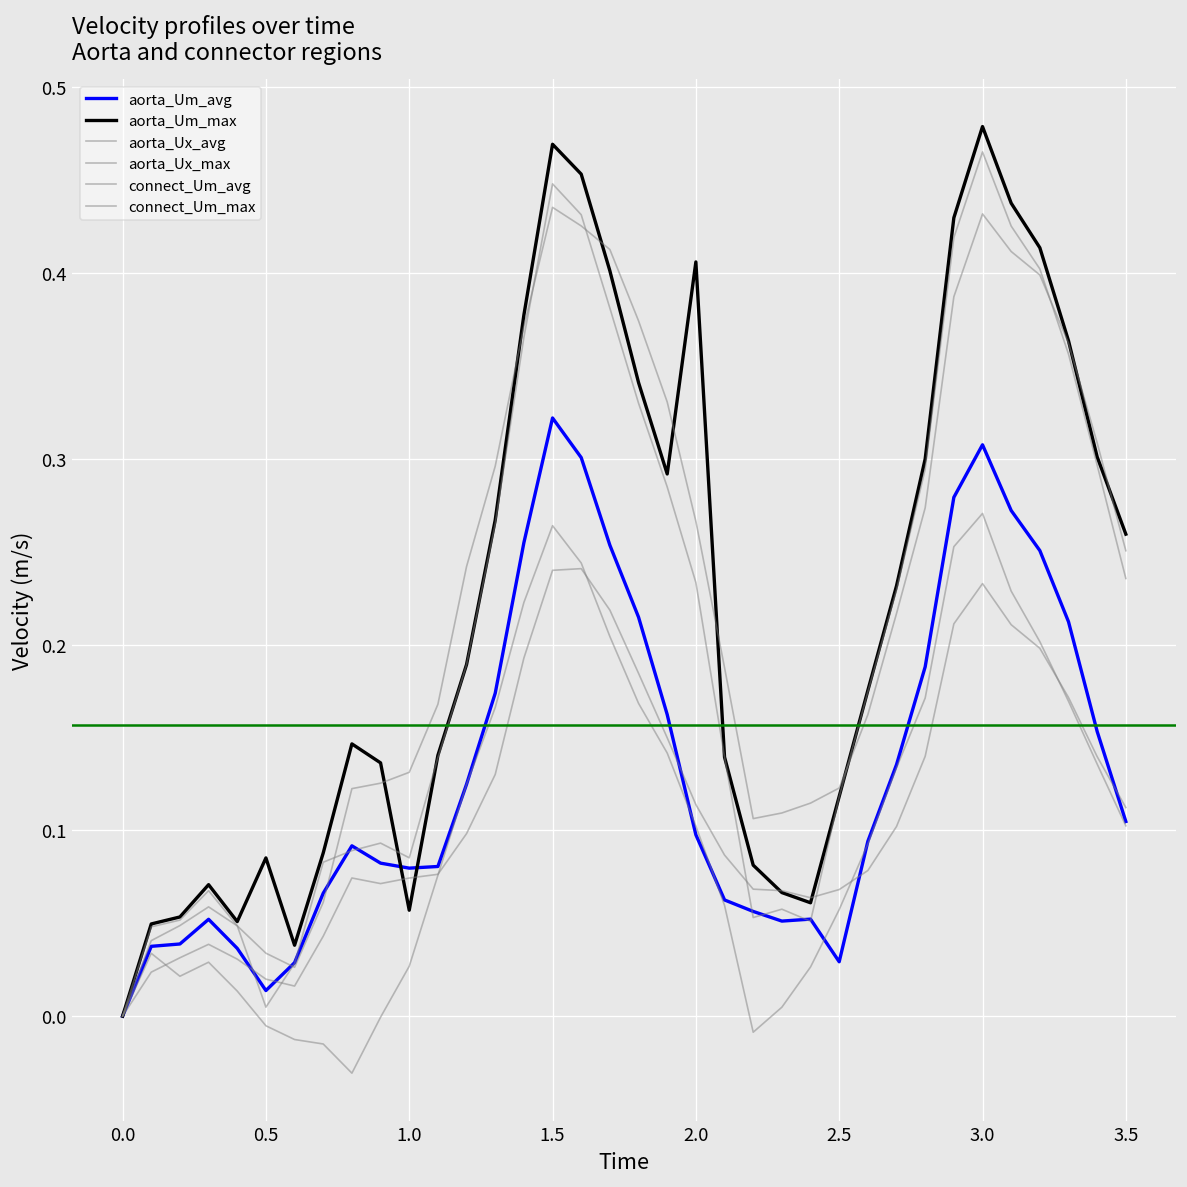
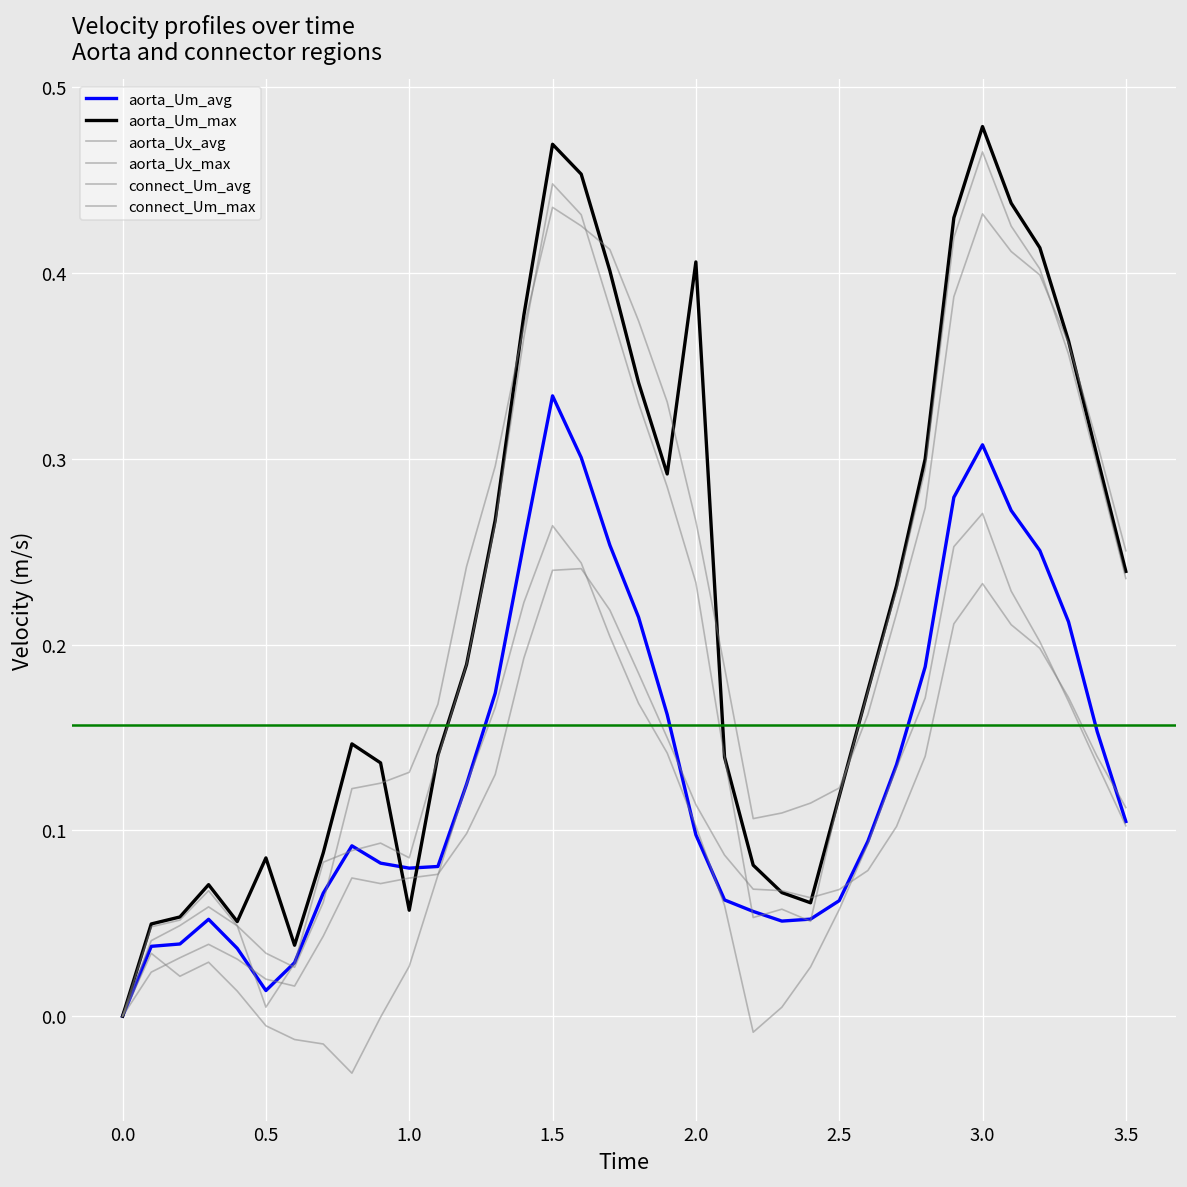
  {
    "aorta_Um_avg": {
      "0.5": 0.014,
      "1.0": 0.080,
-     "1.5": 0.322,
+     "1.5": 0.334,
      "2.0": 0.098,
-     "2.5": 0.029,
+     "2.5": 0.062,
      "3.0": 0.308,
      "3.5": 0.105
    },
    "aorta_Um_max": {
      "0.5": 0.085,
      "1.0": 0.057,
      "1.5": 0.469,
      "2.0": 0.406,
      "3.0": 0.479,
-     "3.5": 0.259
+     "3.5": 0.239
    }
  }
